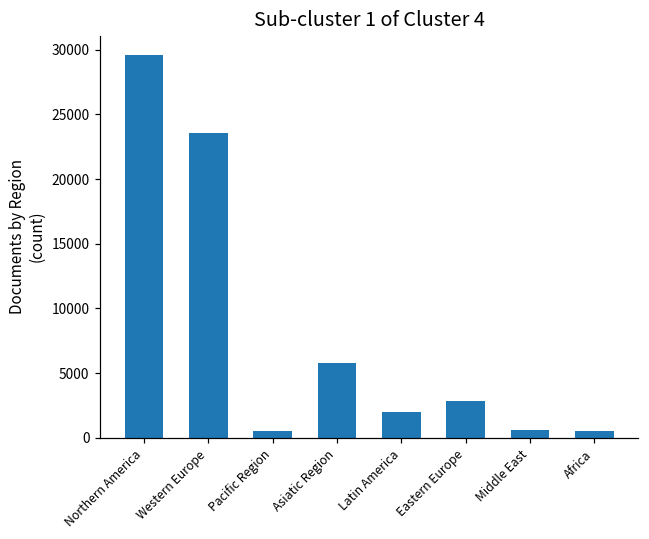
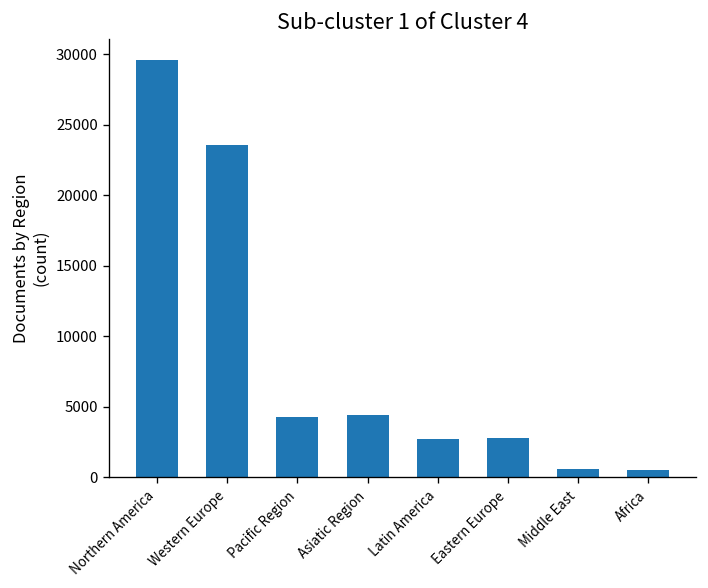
  {
    "Northern America": 29600,
    "Western Europe": 23600,
-   "Pacific Region": 500,
-   "Asiatic Region": 5800,
-   "Latin America": 2000,
+   "Pacific Region": 4300,
+   "Asiatic Region": 4400,
+   "Latin America": 2700,
    "Eastern Europe": 2800,
    "Middle East": 600,
    "Africa": 500
  }
